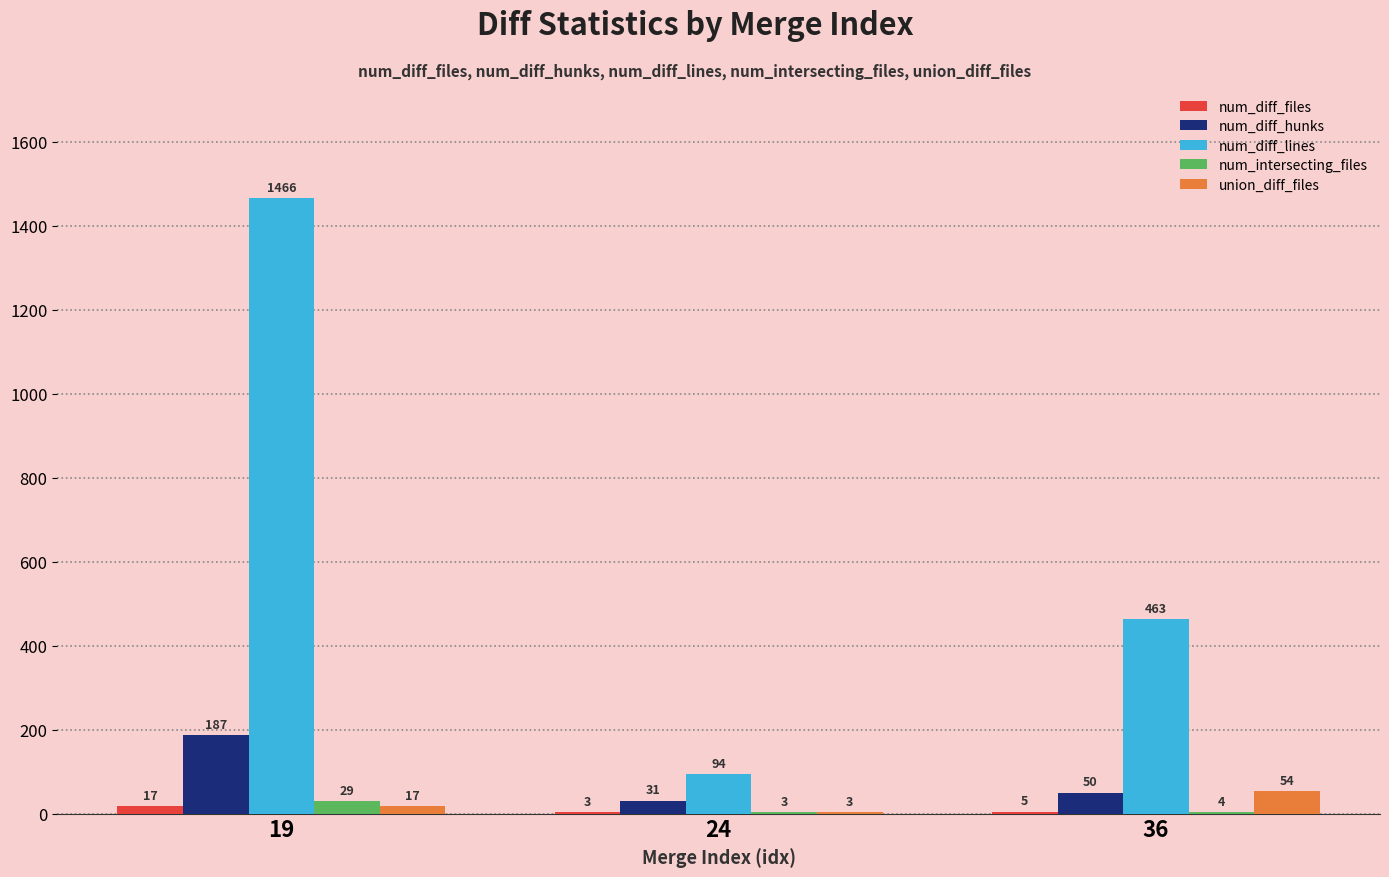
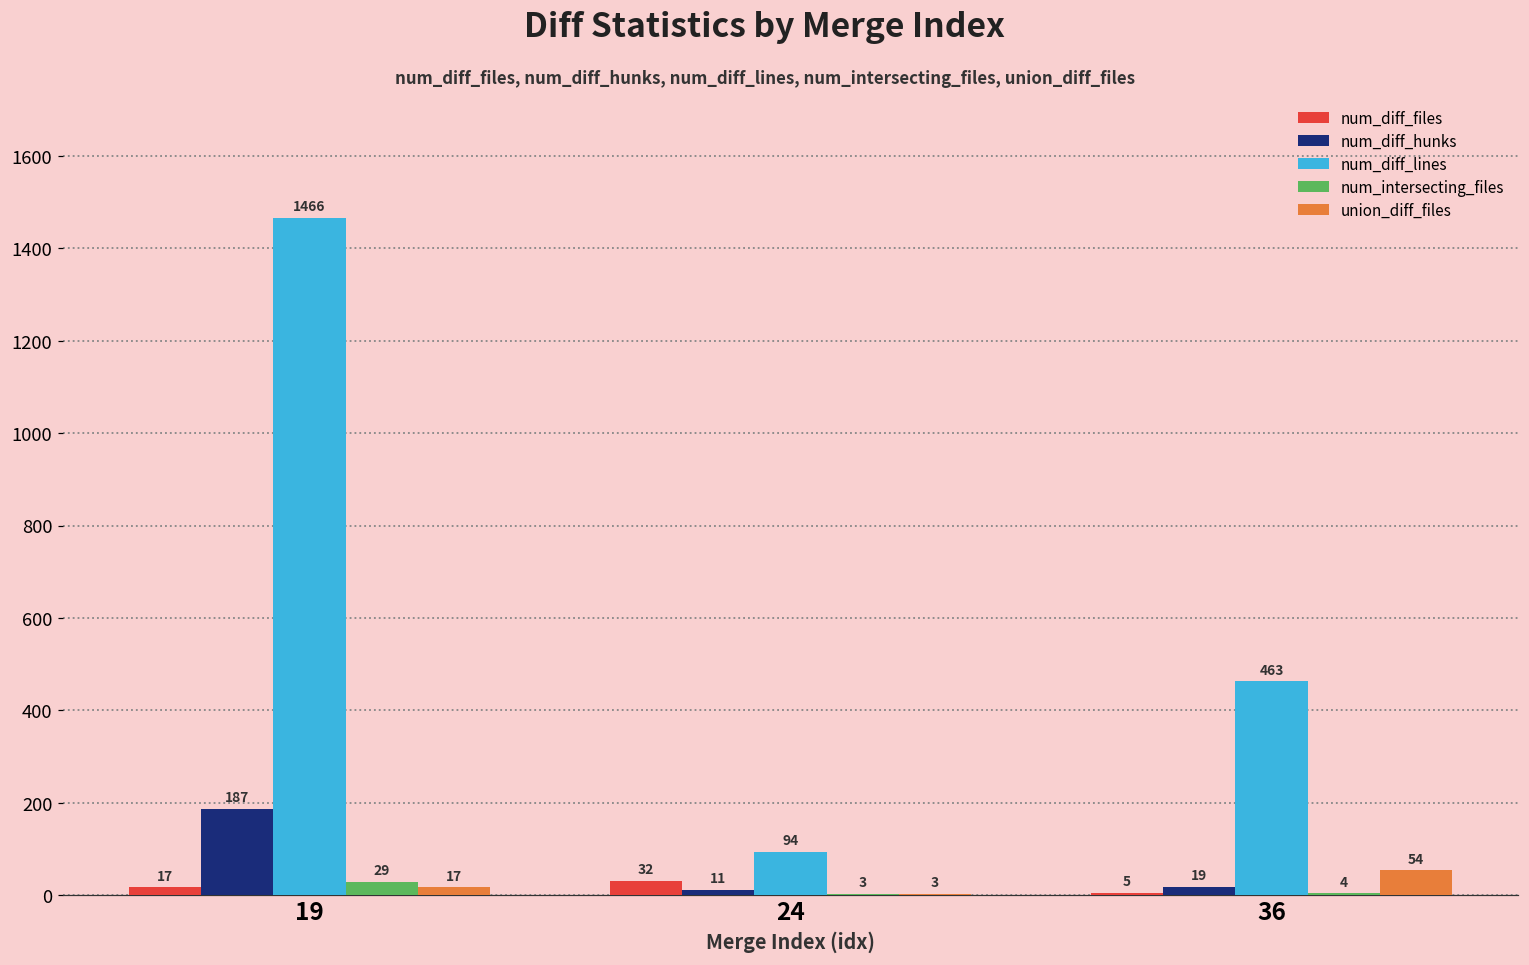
  {
    "num_diff_files": {
      "19": 17,
-     "24": 3,
+     "24": 32,
      "36": 5
    },
    "num_diff_hunks": {
      "19": 187,
-     "24": 31,
-     "36": 50
+     "24": 11,
+     "36": 19
    },
    "num_diff_lines": {
      "19": 1466,
      "24": 94,
      "36": 463
    },
    "num_intersecting_files": {
      "19": 29,
      "24": 3,
      "36": 4
    },
    "union_diff_files": {
      "19": 17,
      "24": 3,
      "36": 54
    }
  }
